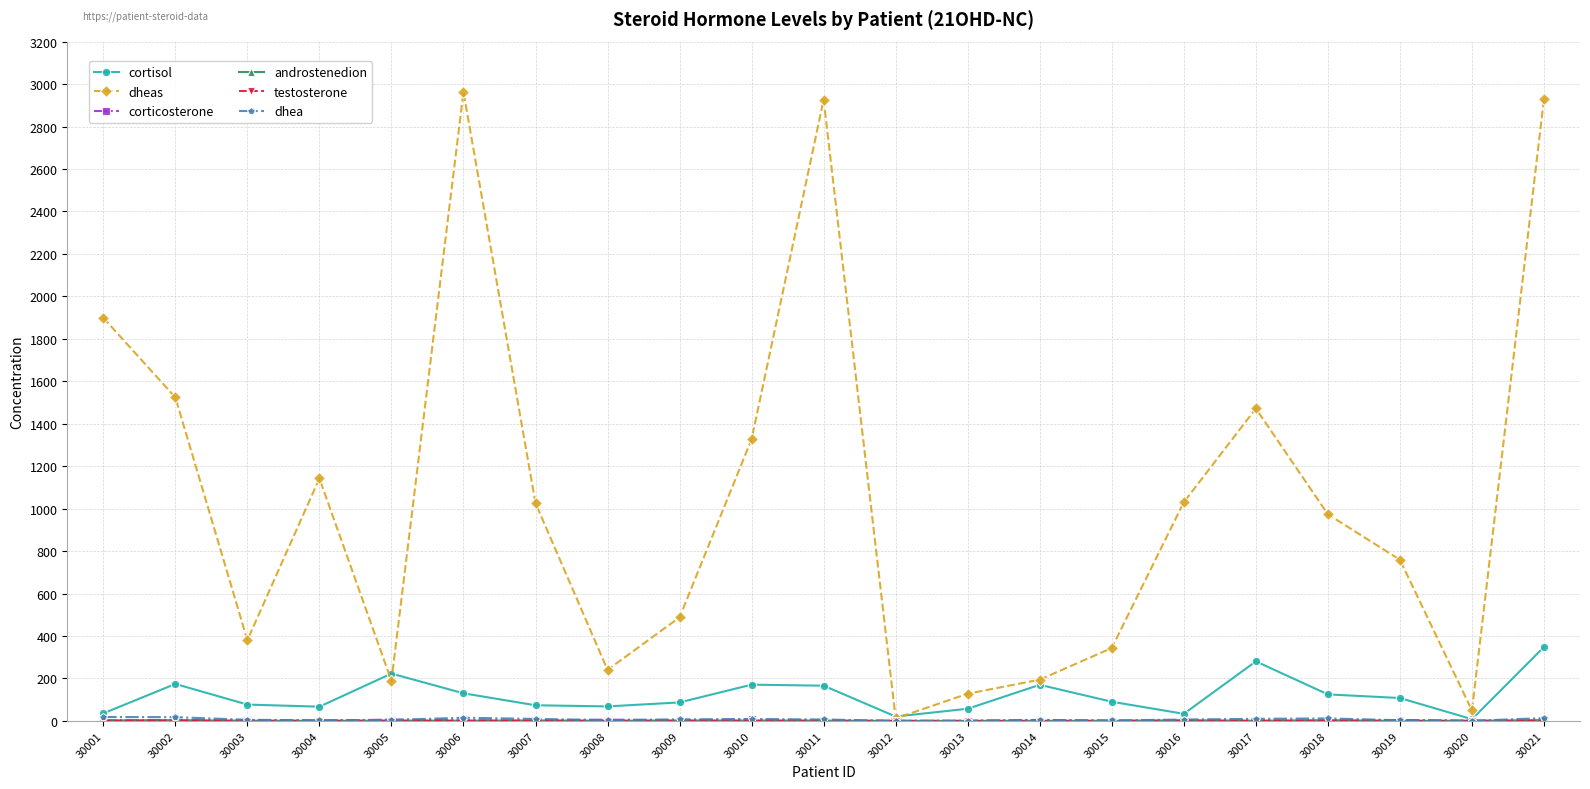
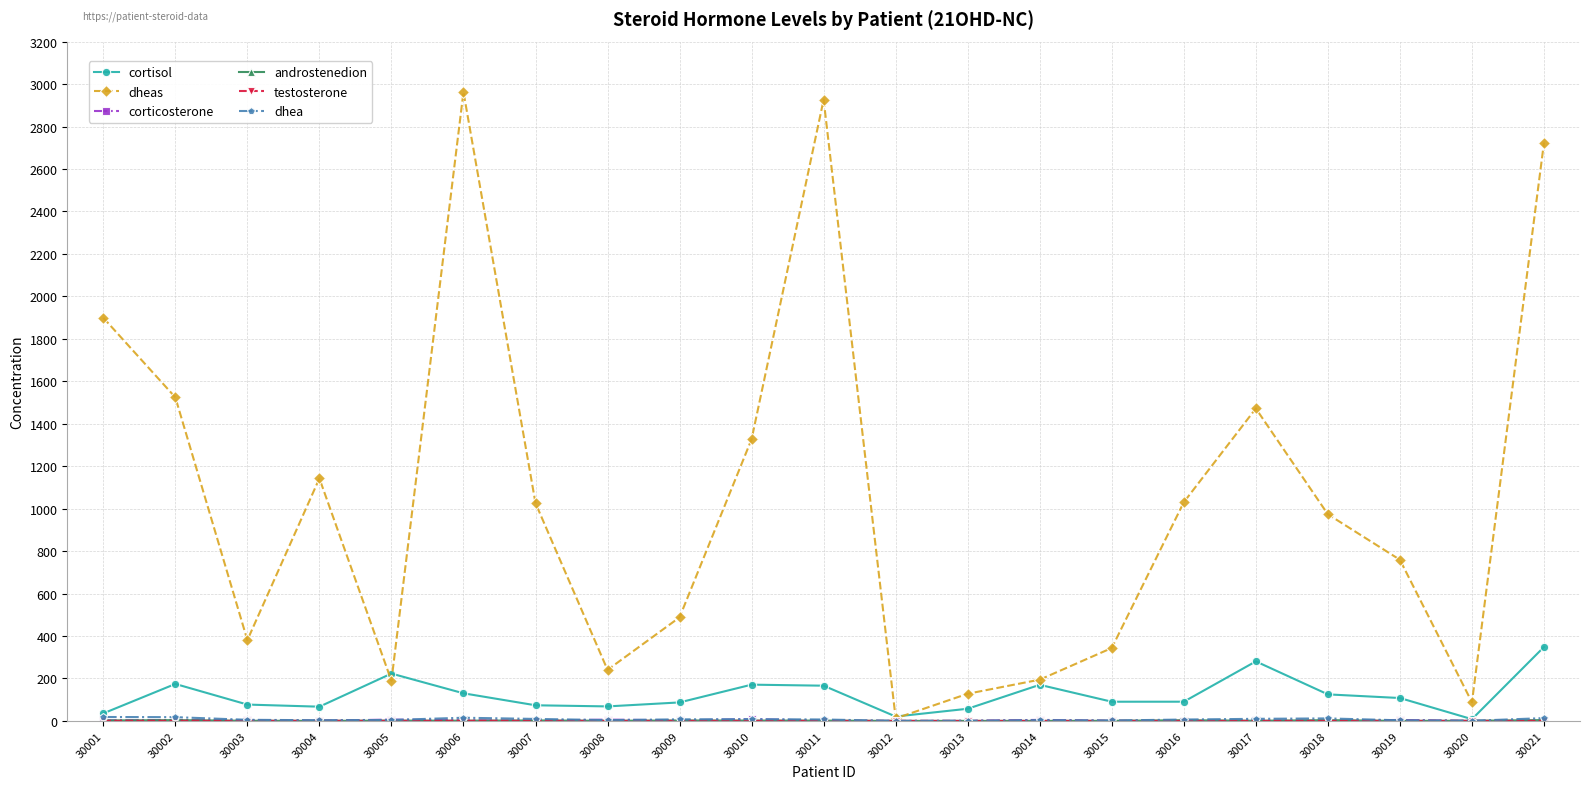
  {
    "cortisol": {
      "30001": 40,
      "30002": 170,
      "30003": 80,
      "30004": 70,
      "30005": 220,
      "30006": 130,
      "30007": 70,
      "30008": 70,
      "30009": 90,
      "30010": 170,
      "30011": 170,
      "30013": 60,
      "30014": 170,
      "30015": 90,
-     "30016": 30,
+     "30016": 90,
      "30017": 280,
      "30018": 120,
      "30019": 110,
      "30021": 350
    },
    "dheas": {
      "30001": 1900,
      "30002": 1520,
      "30003": 380,
      "30004": 1140,
      "30005": 190,
      "30006": 2960,
      "30007": 1030,
      "30008": 240,
      "30009": 490,
      "30010": 1330,
      "30011": 2930,
      "30013": 130,
      "30014": 190,
      "30015": 340,
      "30016": 1030,
      "30017": 1470,
      "30018": 970,
      "30019": 760,
-     "30020": 50,
-     "30021": 2930
+     "30020": 90,
+     "30021": 2720
    },
    "dhea": {
      "30001": 20,
      "30002": 20,
      "30006": 10
    }
  }
